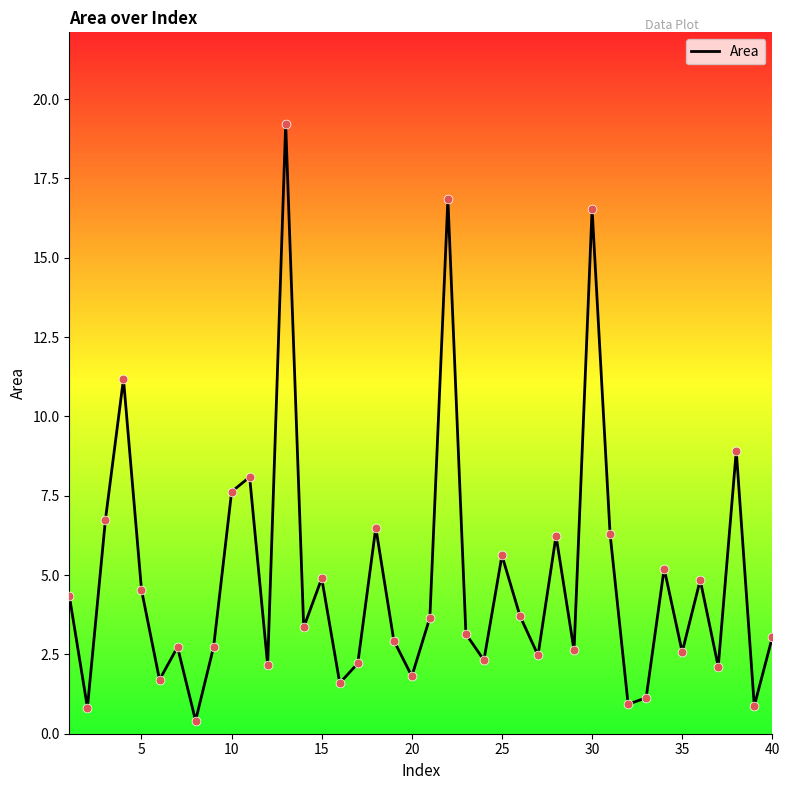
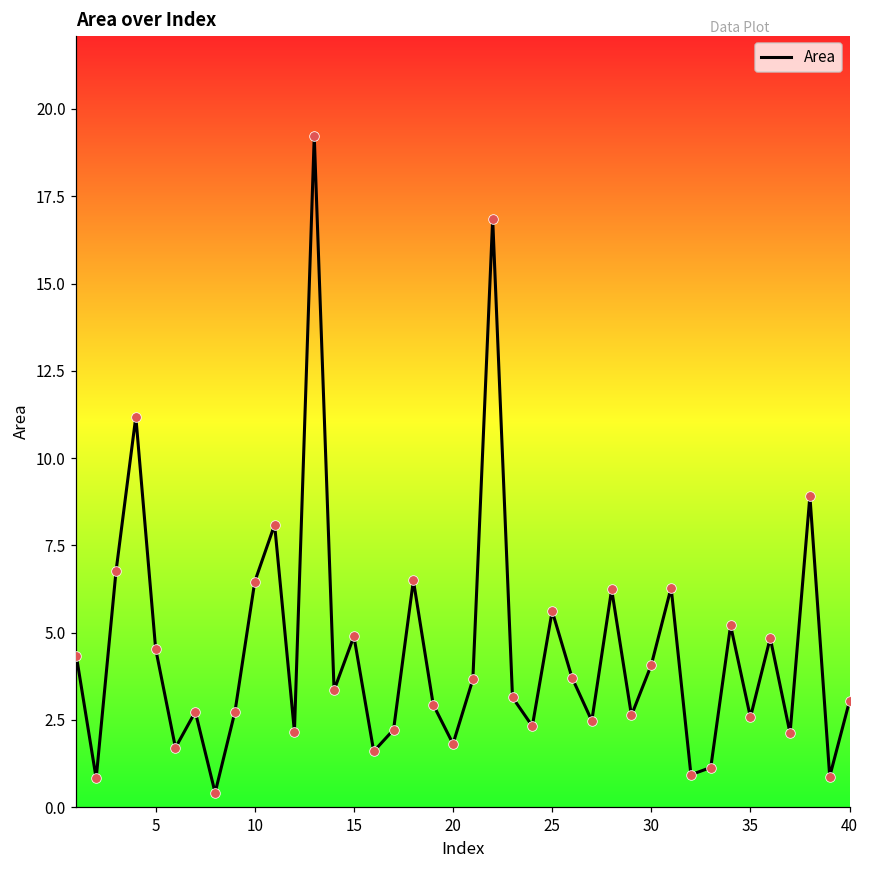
  {
    "5": 4.5,
-   "10": 7.6,
+   "10": 6.5,
    "15": 4.9,
    "20": 1.8,
    "25": 5.6,
-   "30": 16.5,
+   "30": 4.1,
    "35": 2.6,
    "40": 3.0
  }
